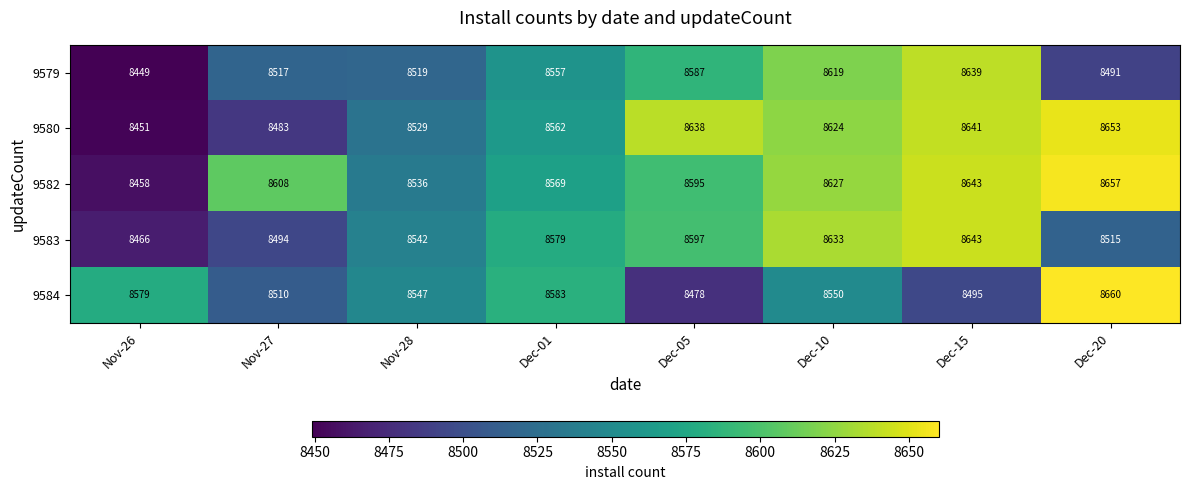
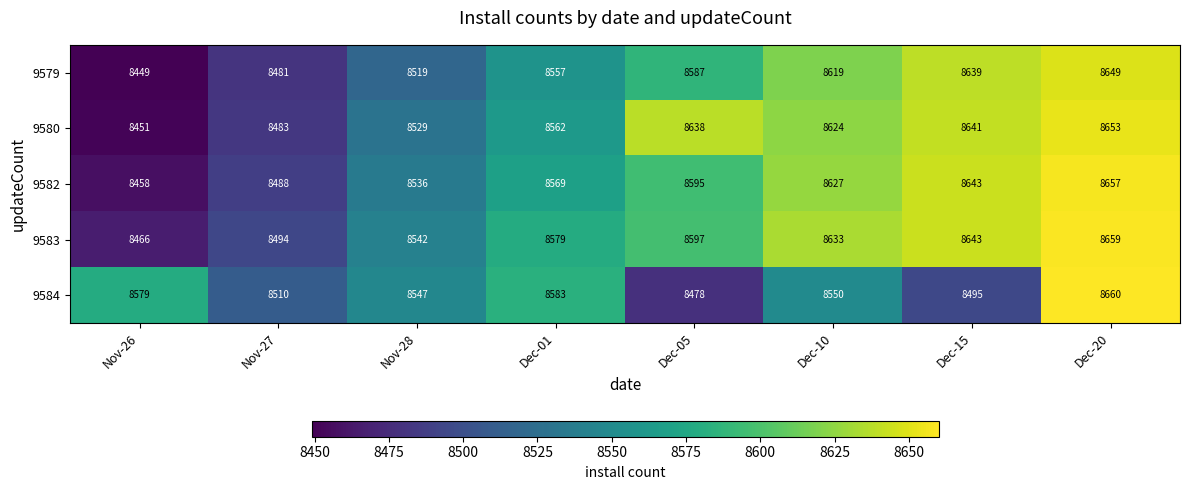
  {
    "9579": {
      "Nov-26": 8449,
-     "Nov-27": 8517,
+     "Nov-27": 8481,
      "Nov-28": 8519,
      "Dec-01": 8557,
      "Dec-05": 8587,
      "Dec-10": 8619,
      "Dec-15": 8639,
-     "Dec-20": 8491
+     "Dec-20": 8649
    },
    "9580": {
      "Nov-26": 8451,
      "Nov-27": 8483,
      "Nov-28": 8529,
      "Dec-01": 8562,
      "Dec-05": 8638,
      "Dec-10": 8624,
      "Dec-15": 8641,
      "Dec-20": 8653
    },
    "9582": {
      "Nov-26": 8458,
-     "Nov-27": 8608,
+     "Nov-27": 8488,
      "Nov-28": 8536,
      "Dec-01": 8569,
      "Dec-05": 8595,
      "Dec-10": 8627,
      "Dec-15": 8643,
      "Dec-20": 8657
    },
    "9583": {
      "Nov-26": 8466,
      "Nov-27": 8494,
      "Nov-28": 8542,
      "Dec-01": 8579,
      "Dec-05": 8597,
      "Dec-10": 8633,
      "Dec-15": 8643,
-     "Dec-20": 8515
+     "Dec-20": 8659
    },
    "9584": {
      "Nov-26": 8579,
      "Nov-27": 8510,
      "Nov-28": 8547,
      "Dec-01": 8583,
      "Dec-05": 8478,
      "Dec-10": 8550,
      "Dec-15": 8495,
      "Dec-20": 8660
    }
  }
